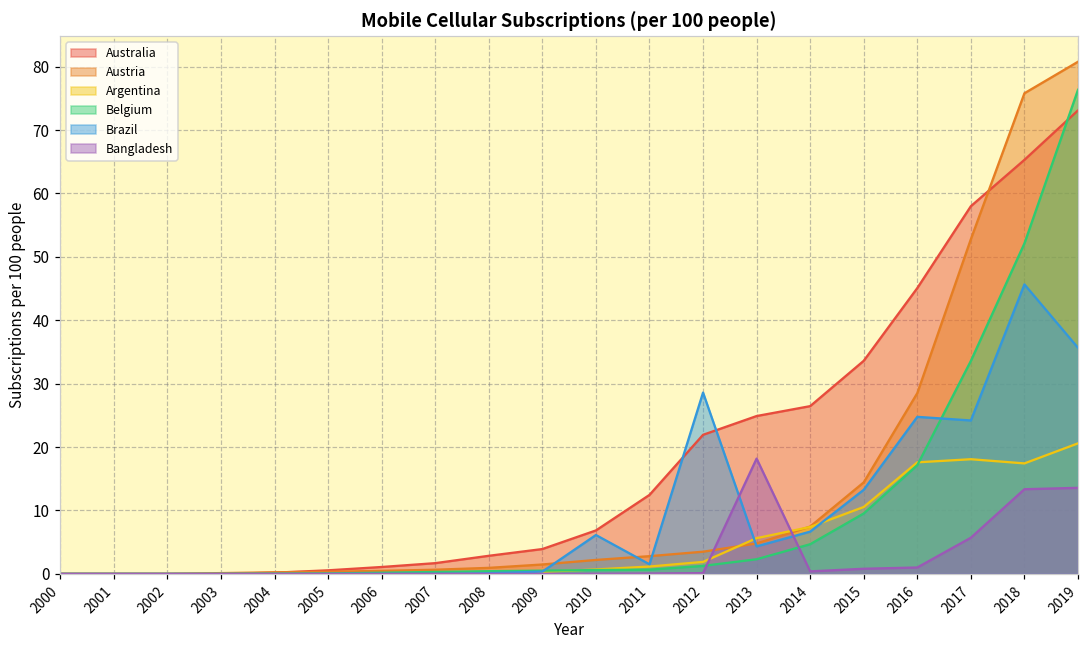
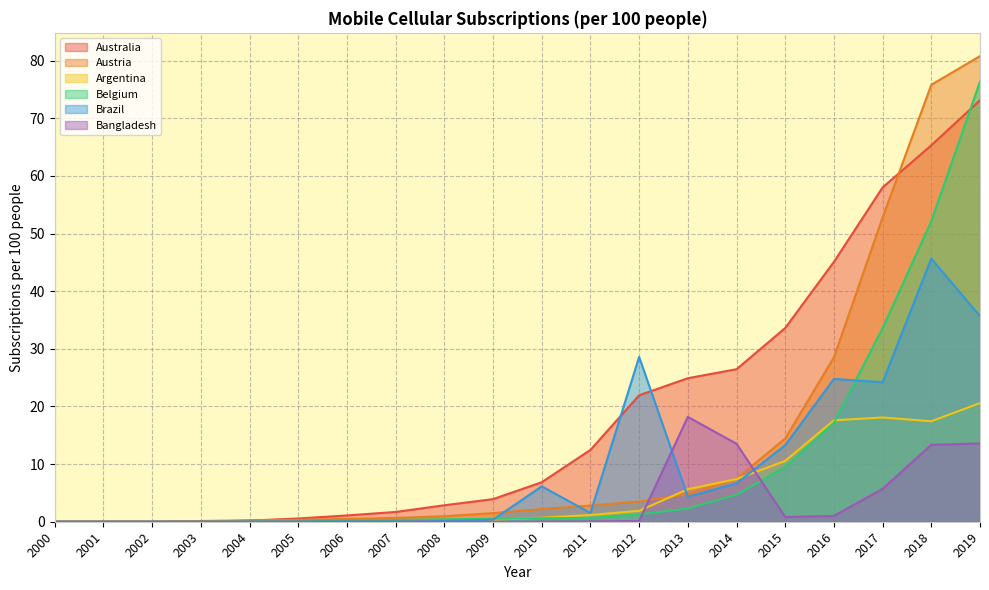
  {
    "Belgium": {
      "2011": 1,
      "2012": 1,
      "2013": 2,
      "2014": 5,
      "2015": 10,
      "2017": 34,
      "2018": 52,
      "2019": 76
    },
    "Brazil": {
      "2010": 6,
      "2012": 29,
      "2013": 4,
      "2014": 7,
      "2015": 13,
      "2016": 25,
      "2017": 24,
      "2018": 46,
      "2019": 36
    },
    "Bangladesh": {
      "2010": 0,
      "2011": 0,
      "2012": 0,
      "2013": 18,
-     "2014": 0,
+     "2014": 14,
      "2015": 1,
      "2016": 1,
      "2017": 6,
      "2018": 13,
      "2019": 14
    }
  }
